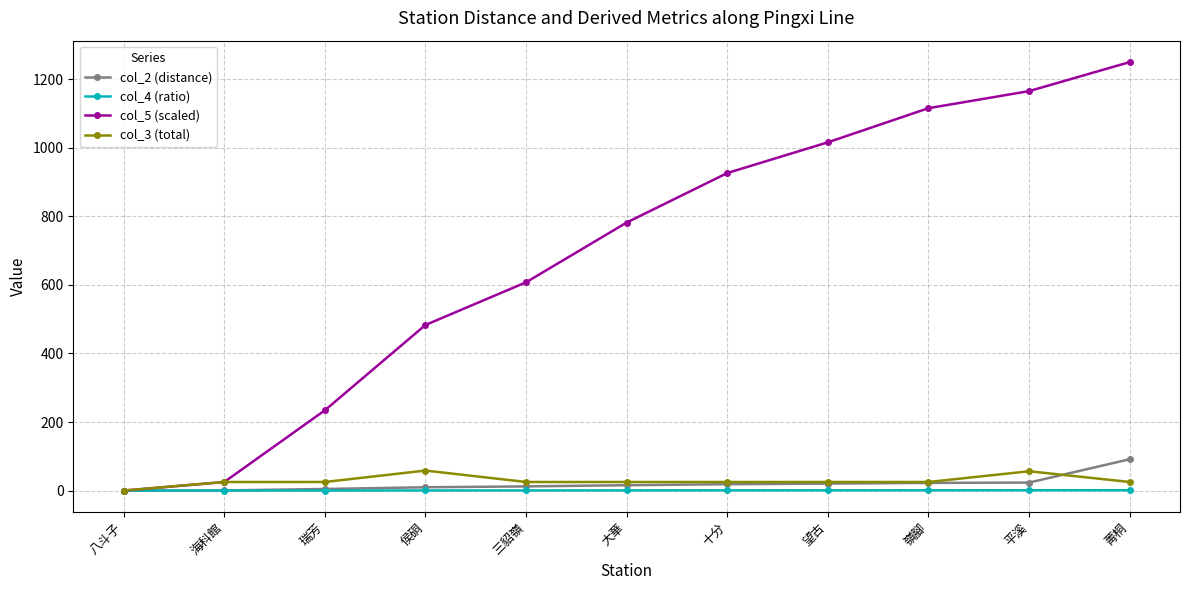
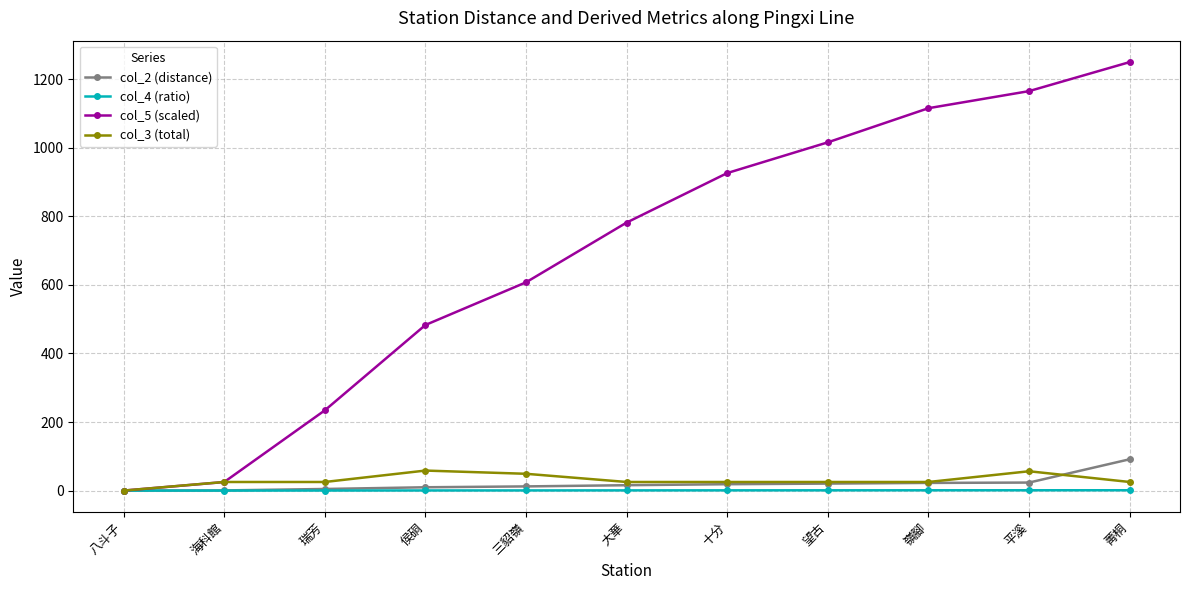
  {
    "col_2 (distance)": {
      "侯硐": 10,
      "三貂嶺": 10,
      "大華": 20,
      "平溪": 20,
      "菁桐": 90
    },
    "col_4 (ratio)": {
      "侯硐": 0,
      "三貂嶺": 0,
      "大華": 0,
      "十分": 0,
      "望古": 0,
      "嶺腳": 0,
      "平溪": 0,
      "菁桐": 0
    },
    "col_5 (scaled)": {
      "瑞芳": 230,
      "侯硐": 480,
      "三貂嶺": 610,
      "大華": 780,
      "十分": 930,
      "望古": 1020,
      "嶺腳": 1120,
      "平溪": 1170,
      "菁桐": 1250
    },
    "col_3 (total)": {
      "瑞芳": 30,
      "侯硐": 60,
-     "三貂嶺": 30,
+     "三貂嶺": 50,
      "大華": 30,
      "平溪": 60,
      "菁桐": 30
    }
  }
